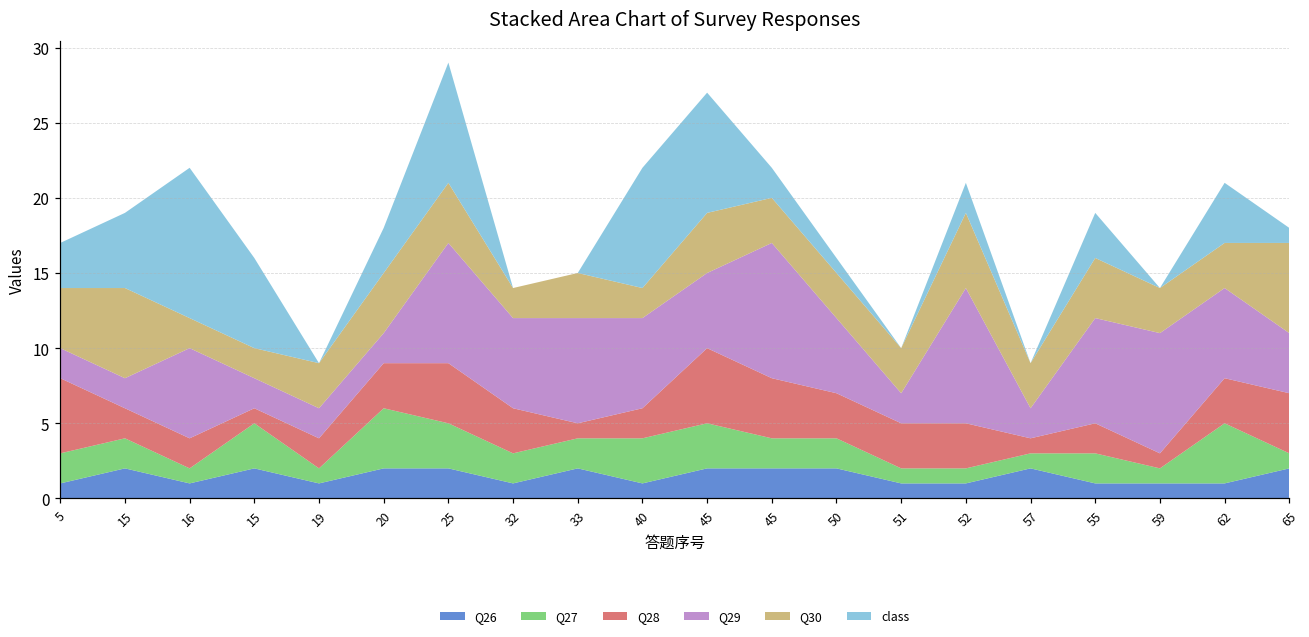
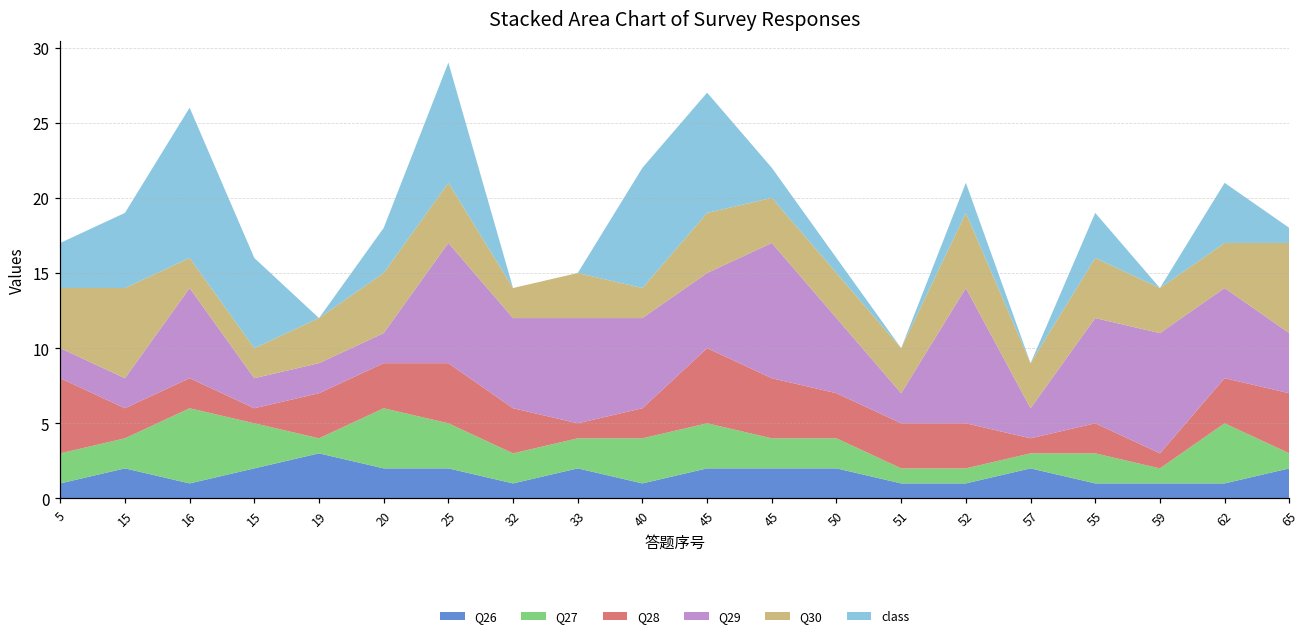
  {
    "Q26": {
      "5": 1,
      "16": 1,
-     "19": 1,
+     "19": 3,
      "20": 2,
      "25": 2,
      "32": 1,
      "33": 2,
      "40": 1,
      "50": 2,
      "51": 1,
      "52": 1,
      "57": 2,
      "55": 1,
      "59": 1,
      "62": 1,
      "65": 2
    },
    "Q27": {
-     "16": 1
+     "16": 5
    },
    "Q28": {
-     "19": 2
+     "19": 3
    },
    "Q29": {
      "5": 2,
      "16": 6,
      "19": 2,
      "20": 2,
      "25": 8,
      "32": 6,
      "33": 7,
      "40": 6,
      "50": 5,
      "51": 2,
      "52": 9,
      "57": 2,
      "55": 7,
      "59": 8,
      "62": 6,
      "65": 4
    },
    "Q30": {
      "5": 4,
      "16": 2,
      "20": 4,
      "25": 4,
      "40": 2,
      "50": 3,
      "52": 5,
      "55": 4,
      "62": 3,
      "65": 6
    },
    "class": {
      "5": 3,
      "16": 10,
      "20": 3,
      "25": 8,
      "40": 8,
      "50": 1,
      "52": 2,
      "55": 3,
      "62": 4,
      "65": 1
    }
  }
